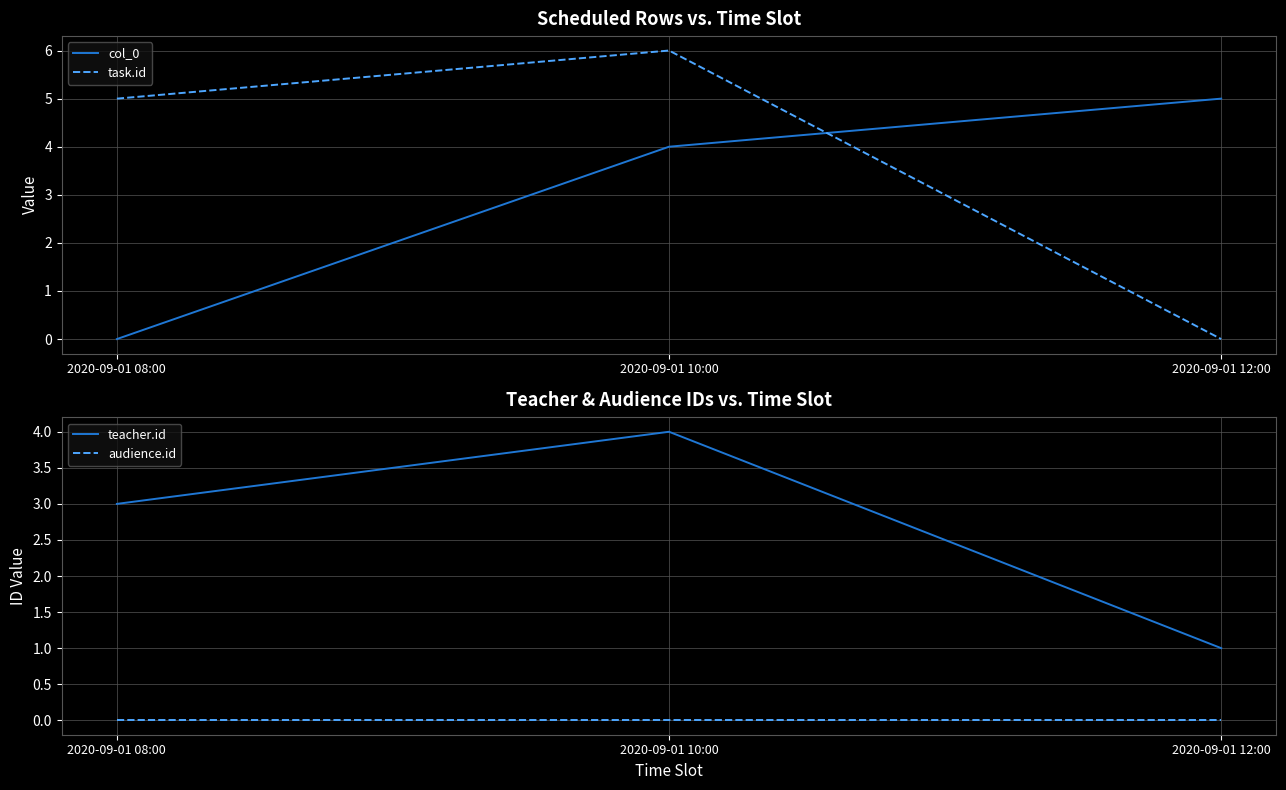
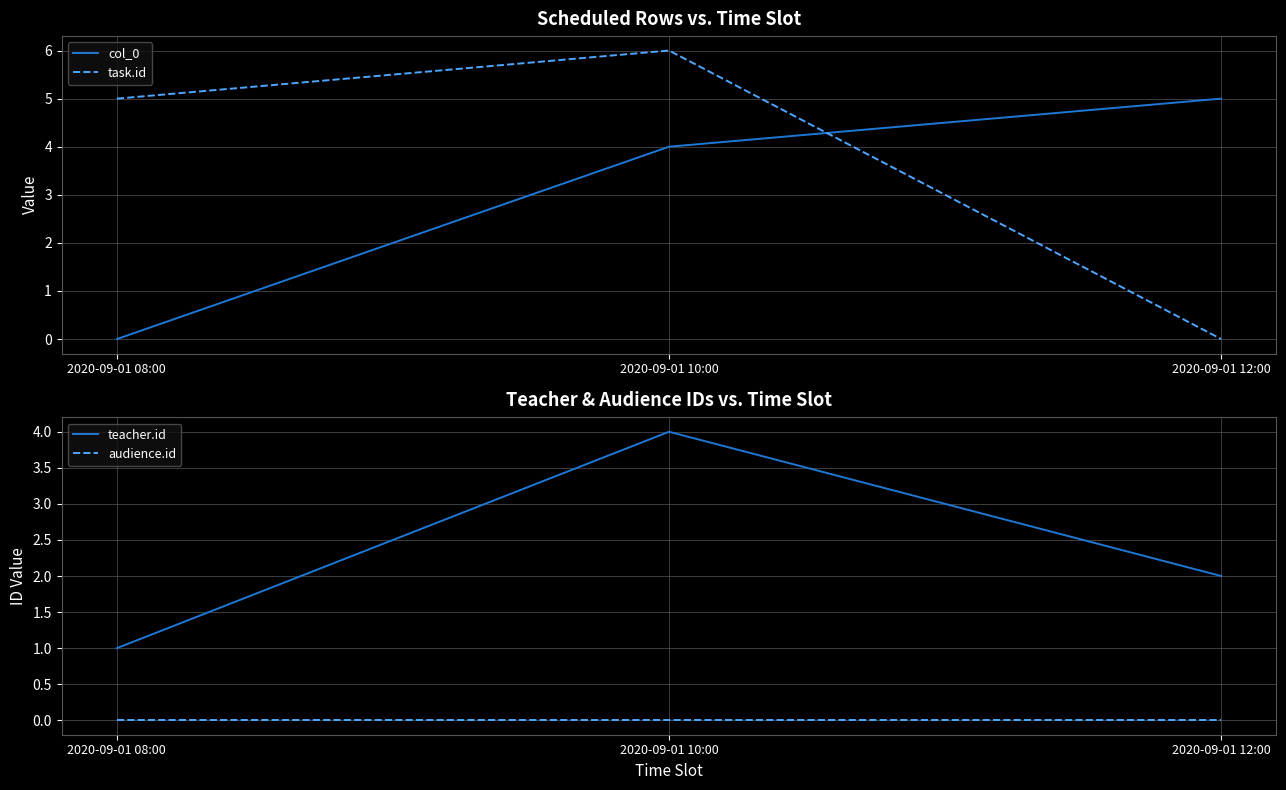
  {
    "Scheduled Rows vs. Time Slot": {
      "col_0": {
        "2020-09-01 08:00": 0.0,
        "2020-09-01 10:00": 4.0,
        "2020-09-01 12:00": 5.0
      },
      "task.id": {
        "2020-09-01 08:00": 5.0,
        "2020-09-01 10:00": 6.0,
        "2020-09-01 12:00": 0.0
      }
    },
    "Teacher & Audience IDs vs. Time Slot": {
      "teacher.id": {
-       "2020-09-01 08:00": 3,
+       "2020-09-01 08:00": 1,
        "2020-09-01 10:00": 4,
-       "2020-09-01 12:00": 1
+       "2020-09-01 12:00": 2
      },
      "audience.id": {
        "2020-09-01 08:00": 0,
        "2020-09-01 10:00": 0,
        "2020-09-01 12:00": 0
      }
    }
  }
